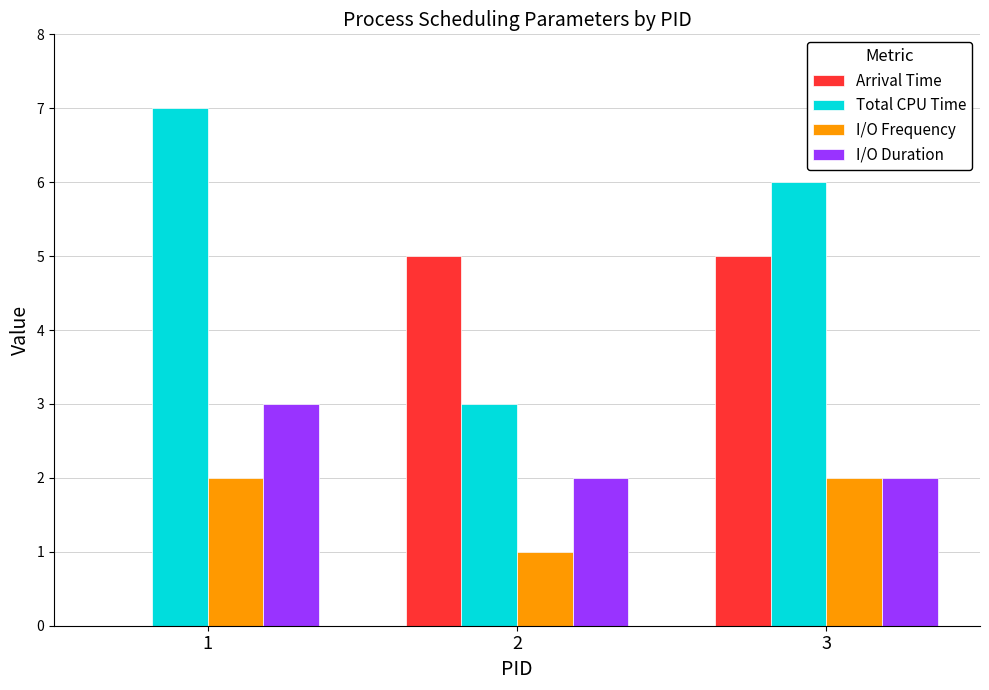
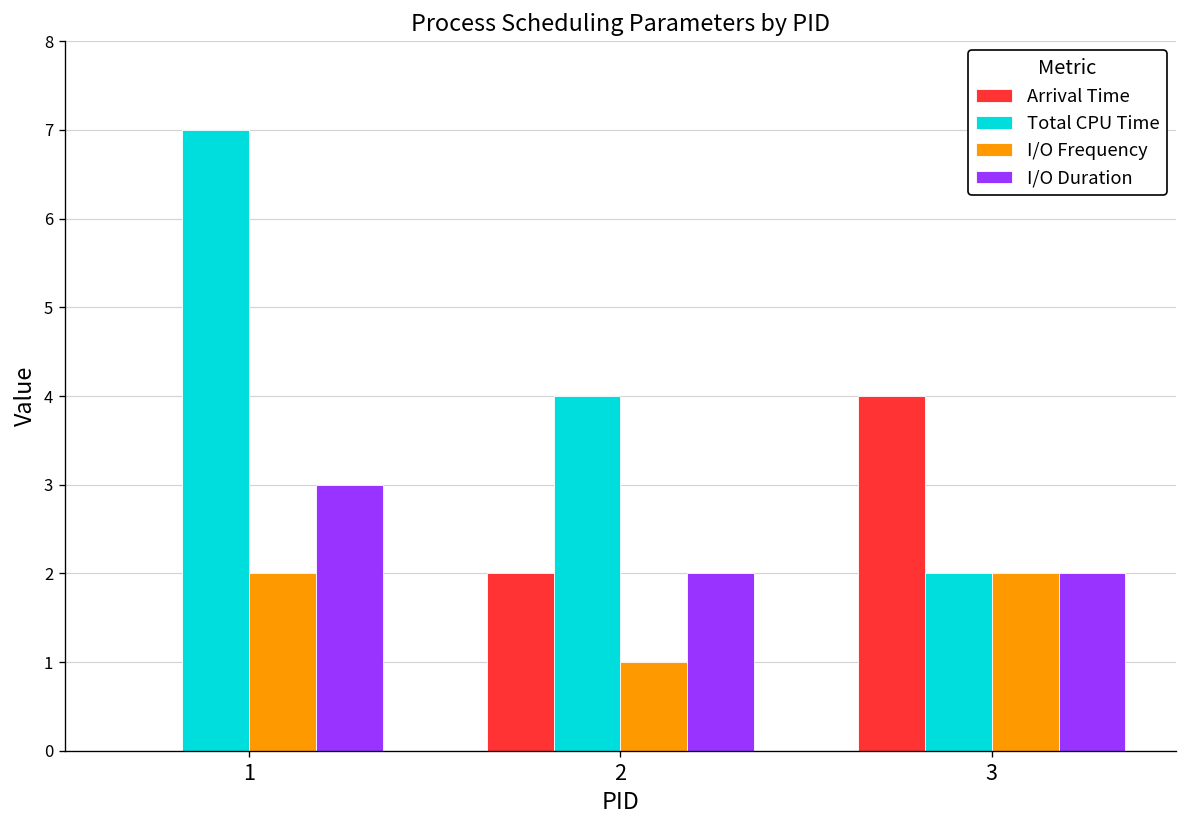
  {
    "Arrival Time": {
      "1": 0,
-     "2": 5,
-     "3": 5
+     "2": 2,
+     "3": 4
    },
    "Total CPU Time": {
      "1": 7,
-     "2": 3,
-     "3": 6
+     "2": 4,
+     "3": 2
    },
    "I/O Frequency": {
      "1": 2,
      "2": 1,
      "3": 2
    },
    "I/O Duration": {
      "1": 3,
      "2": 2,
      "3": 2
    }
  }
